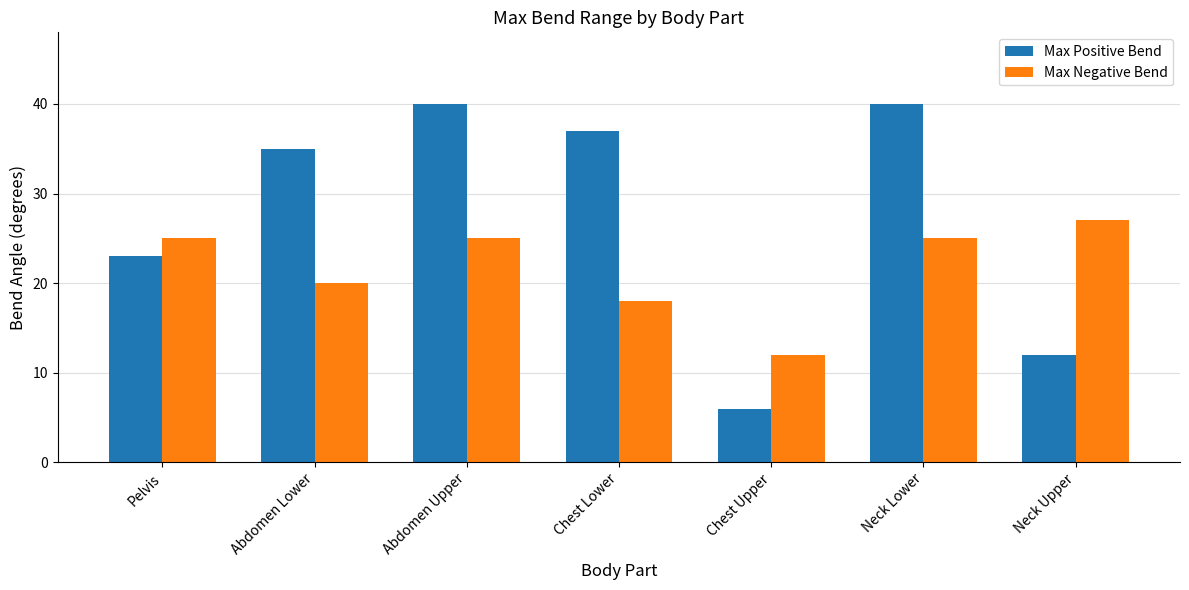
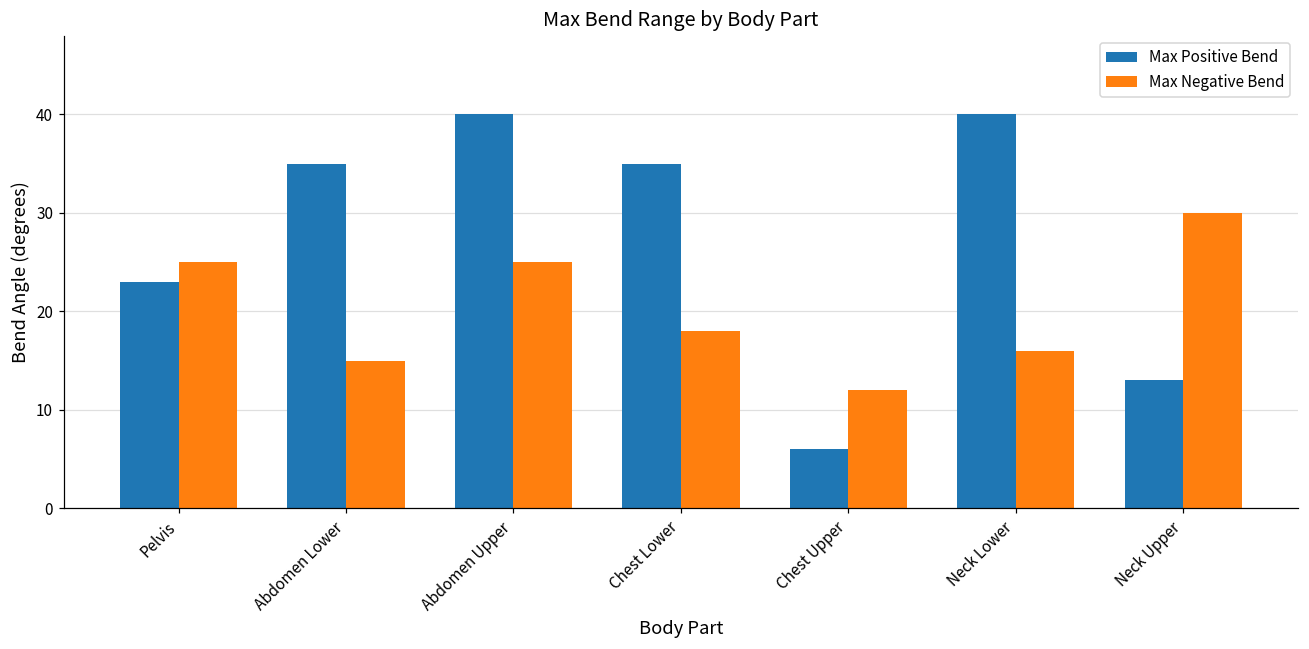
  {
    "Max Positive Bend": {
      "Pelvis": 23,
      "Abdomen Lower": 35,
      "Abdomen Upper": 40,
-     "Chest Lower": 37,
+     "Chest Lower": 35,
      "Chest Upper": 6,
      "Neck Lower": 40,
-     "Neck Upper": 12
+     "Neck Upper": 13
    },
    "Max Negative Bend": {
      "Pelvis": 25,
-     "Abdomen Lower": 20,
+     "Abdomen Lower": 15,
      "Abdomen Upper": 25,
      "Chest Lower": 18,
      "Chest Upper": 12,
-     "Neck Lower": 25,
-     "Neck Upper": 27
+     "Neck Lower": 16,
+     "Neck Upper": 30
    }
  }
